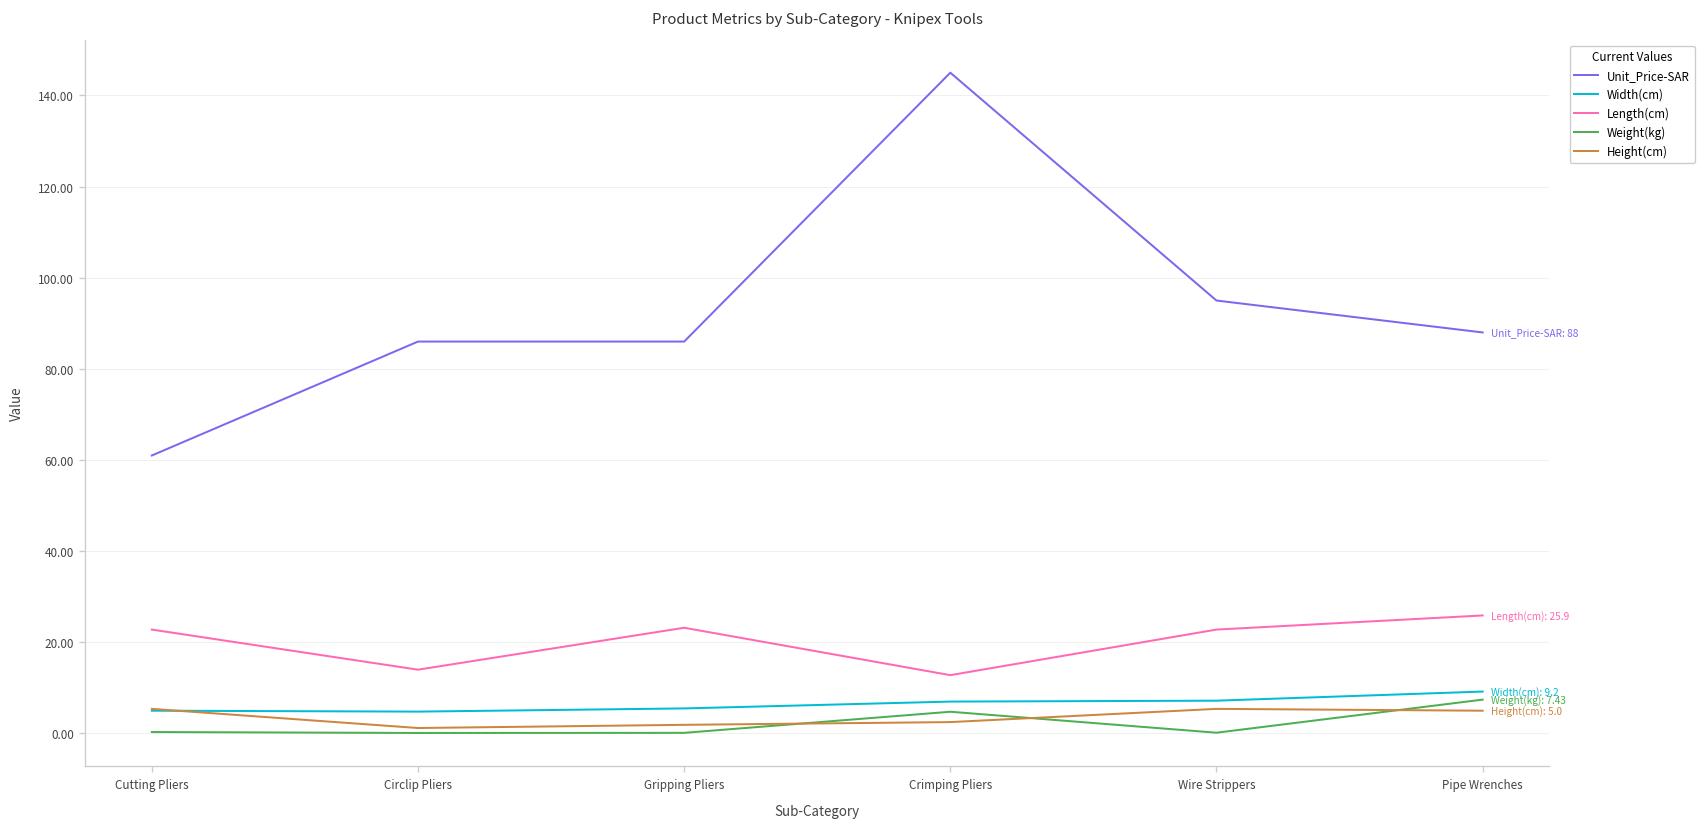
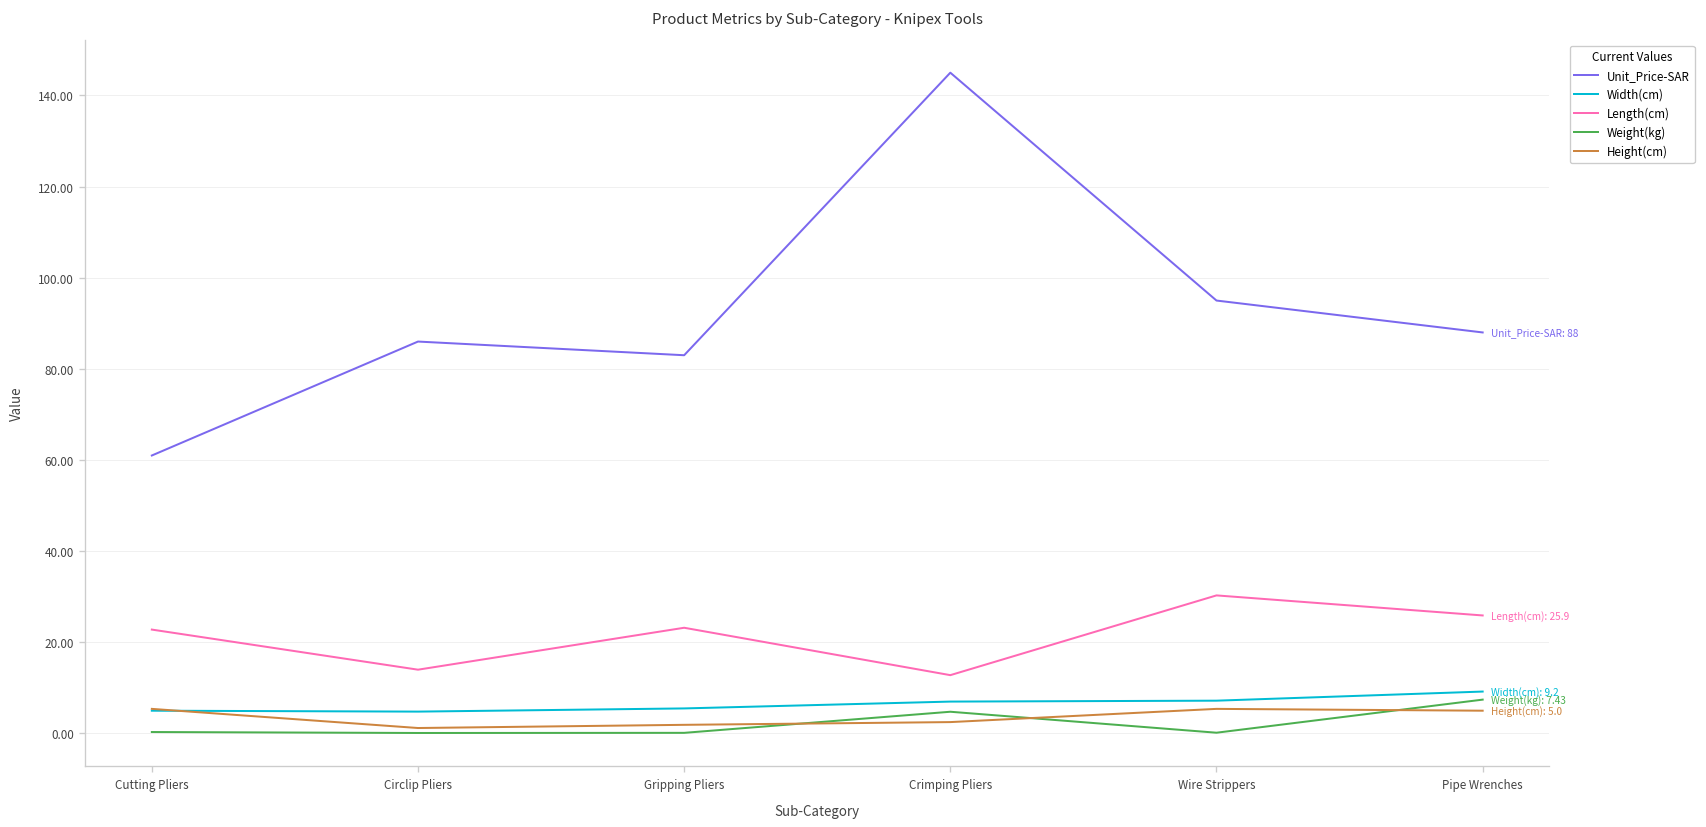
  {
    "Unit_Price-SAR": {
      "Cutting Pliers": 61,
      "Circlip Pliers": 86,
-     "Gripping Pliers": 86,
+     "Gripping Pliers": 83,
      "Crimping Pliers": 145,
      "Wire Strippers": 95
    },
    "Width(cm)": {
      "Circlip Pliers": 5,
      "Gripping Pliers": 6,
      "Crimping Pliers": 7,
      "Wire Strippers": 7
    },
    "Length(cm)": {
      "Cutting Pliers": 23,
      "Circlip Pliers": 14,
      "Gripping Pliers": 23,
      "Crimping Pliers": 13,
-     "Wire Strippers": 23
+     "Wire Strippers": 30
    },
    "Weight(kg)": {
      "Cutting Pliers": 0,
      "Circlip Pliers": 0,
      "Gripping Pliers": 0,
      "Crimping Pliers": 5,
      "Wire Strippers": 0
    },
    "Height(cm)": {
      "Pipe Wrenches": 5.0
    }
  }
